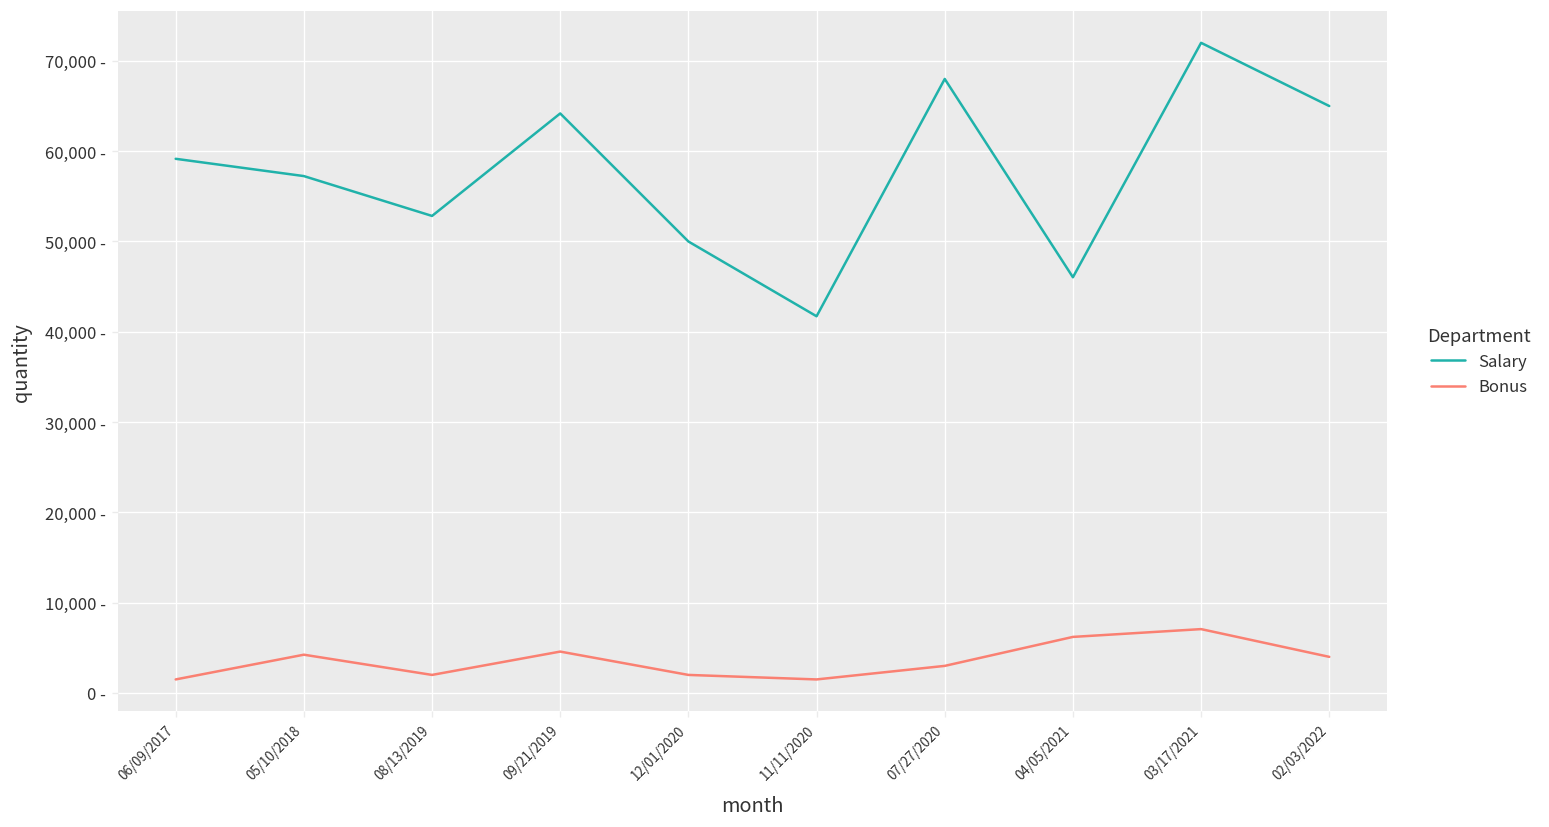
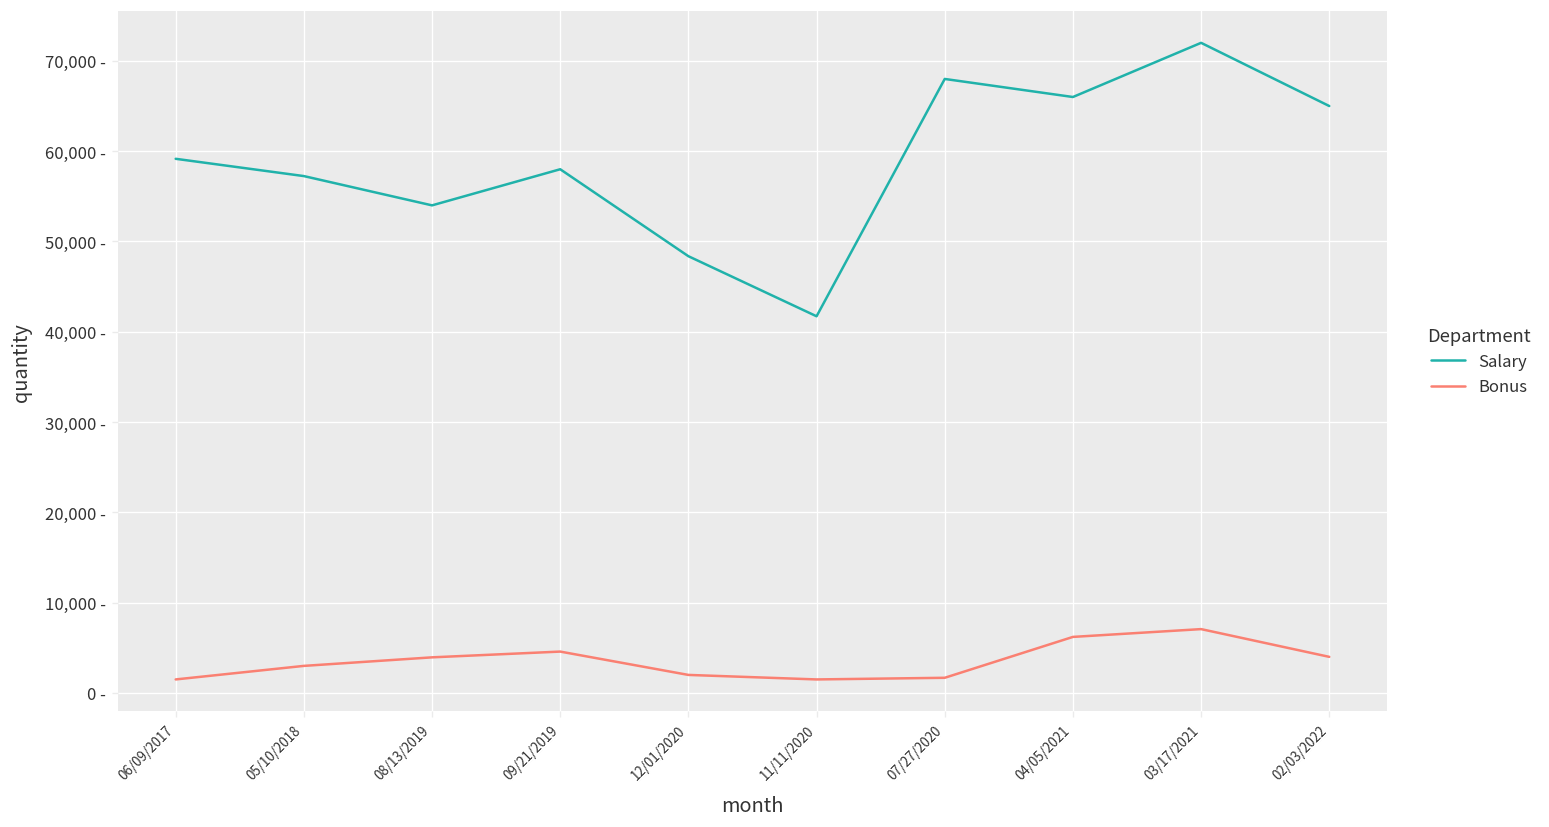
  {
    "Salary": {
      "06/09/2017": "59,000 -",
      "05/10/2018": "57,000 -",
-     "08/13/2019": "53,000 -",
-     "09/21/2019": "64,000 -",
-     "12/01/2020": "50,000 -",
+     "08/13/2019": "54,000 -",
+     "09/21/2019": "58,000 -",
+     "12/01/2020": "48,000 -",
      "11/11/2020": "42,000 -",
      "07/27/2020": "68,000 -",
-     "04/05/2021": "46,000 -",
+     "04/05/2021": "66,000 -",
      "03/17/2021": "72,000 -",
      "02/03/2022": "65,000 -"
    },
    "Bonus": {
      "06/09/2017": "2,000 -",
-     "05/10/2018": "4,000 -",
-     "08/13/2019": "2,000 -",
+     "05/10/2018": "3,000 -",
+     "08/13/2019": "4,000 -",
      "09/21/2019": "5,000 -",
      "12/01/2020": "2,000 -",
      "11/11/2020": "2,000 -",
-     "07/27/2020": "3,000 -",
+     "07/27/2020": "2,000 -",
      "04/05/2021": "6,000 -",
      "03/17/2021": "7,000 -",
      "02/03/2022": "4,000 -"
    }
  }
